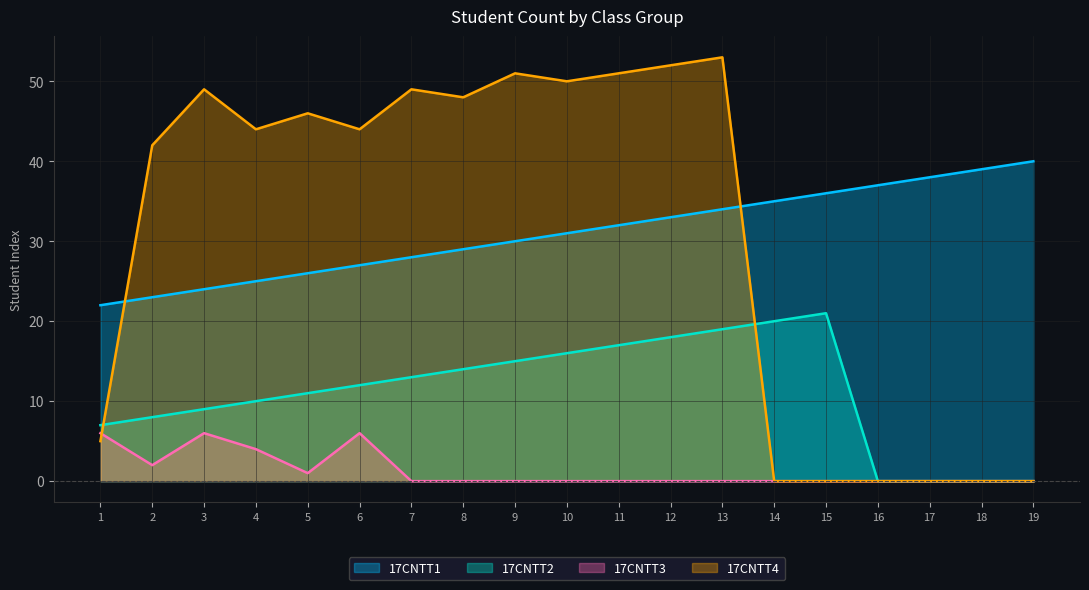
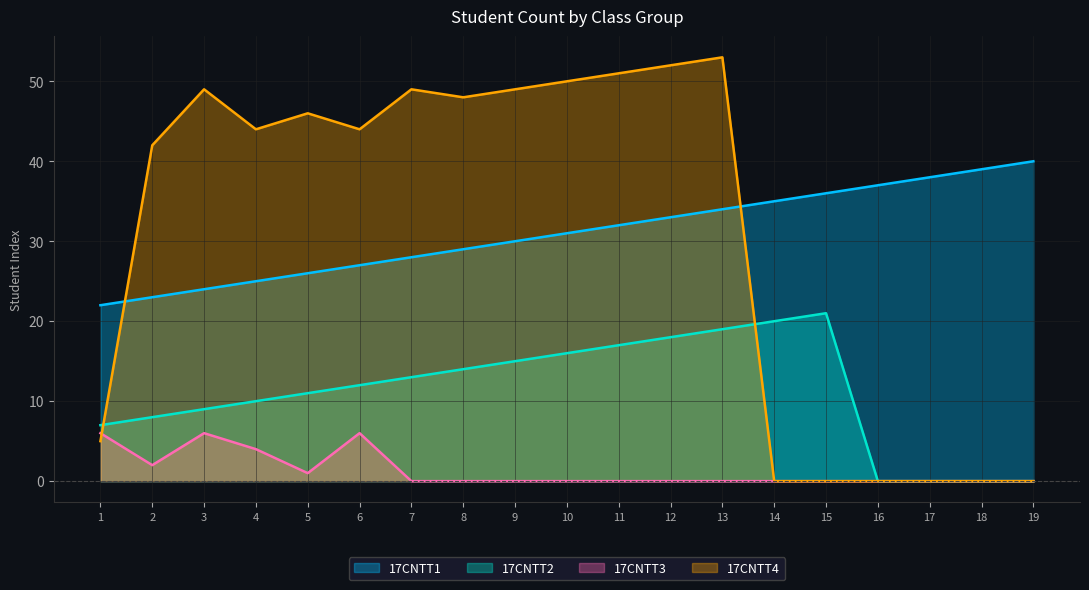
  {
    "17CNTT3": {
      "1": 6,
      "2": 2,
      "3": 6,
      "4": 4,
      "5": 1,
      "6": 6,
      "7": 0,
      "8": 0,
      "9": 0,
      "10": 0,
      "11": 0,
      "12": 0,
      "13": 0
    },
    "17CNTT4": {
      "1": 5,
      "2": 42,
      "3": 49,
      "4": 44,
      "5": 46,
      "6": 44,
      "7": 49,
      "8": 48,
-     "9": 51,
+     "9": 49,
      "10": 50,
      "11": 51,
      "12": 52,
      "13": 53
    }
  }
